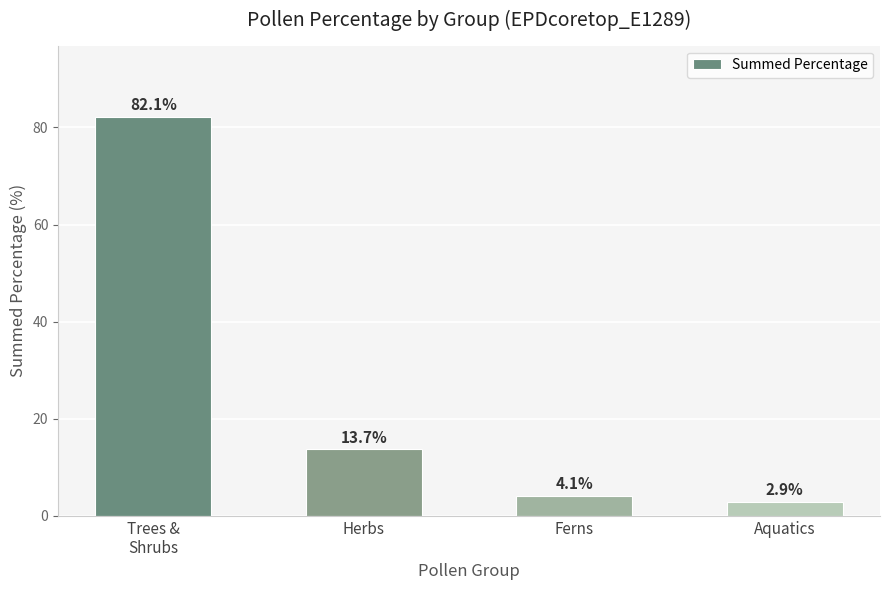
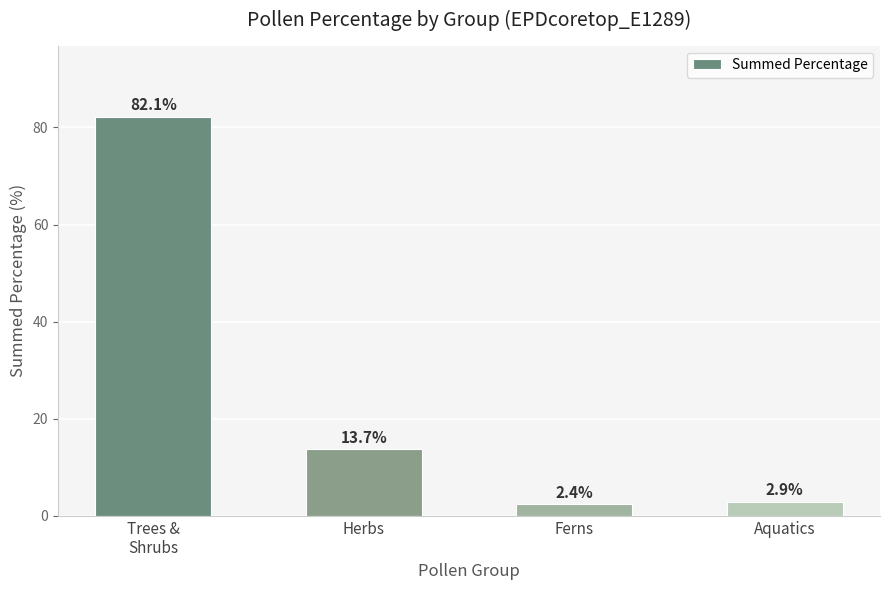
  {
    "Trees & Shrubs": "82.1%",
    "Herbs": "13.7%",
-   "Ferns": "4.1%",
+   "Ferns": "2.4%",
    "Aquatics": "2.9%"
  }
